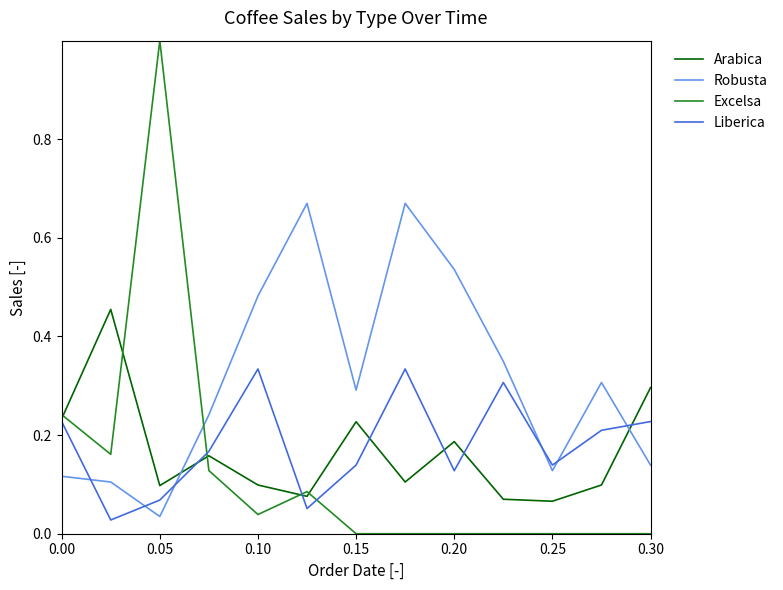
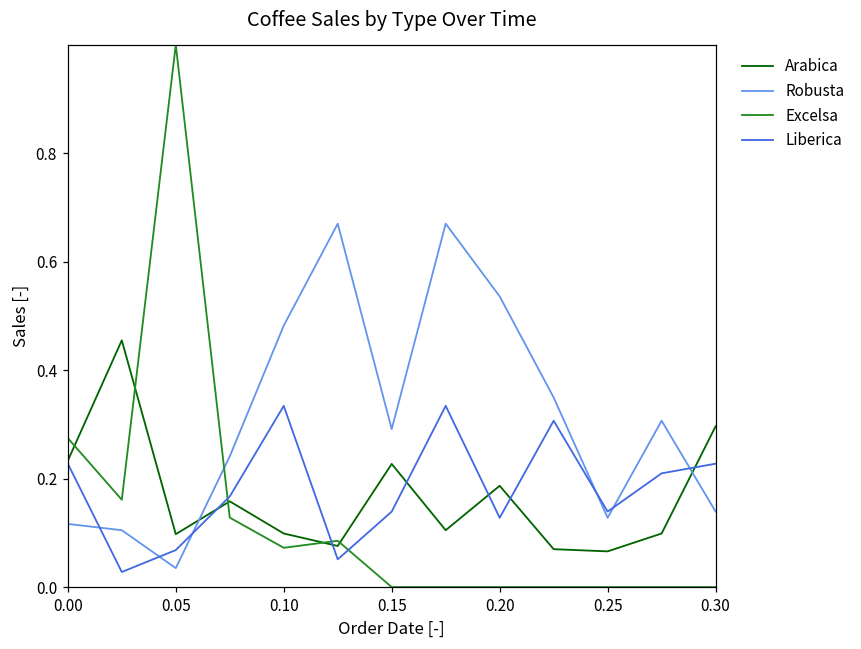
  {
    "Arabica": {
      "0.00": 0.23,
      "0.05": 0.10,
      "0.10": 0.10,
      "0.15": 0.23,
      "0.20": 0.19,
      "0.25": 0.07,
      "0.30": 0.30
    },
    "Excelsa": {
-     "0.00": 0.24,
+     "0.00": 0.27,
      "0.05": 1.00,
-     "0.10": 0.04,
+     "0.10": 0.07,
      "0.15": 0.00,
      "0.20": 0.00,
      "0.25": 0.00,
      "0.30": 0.00
    }
  }
